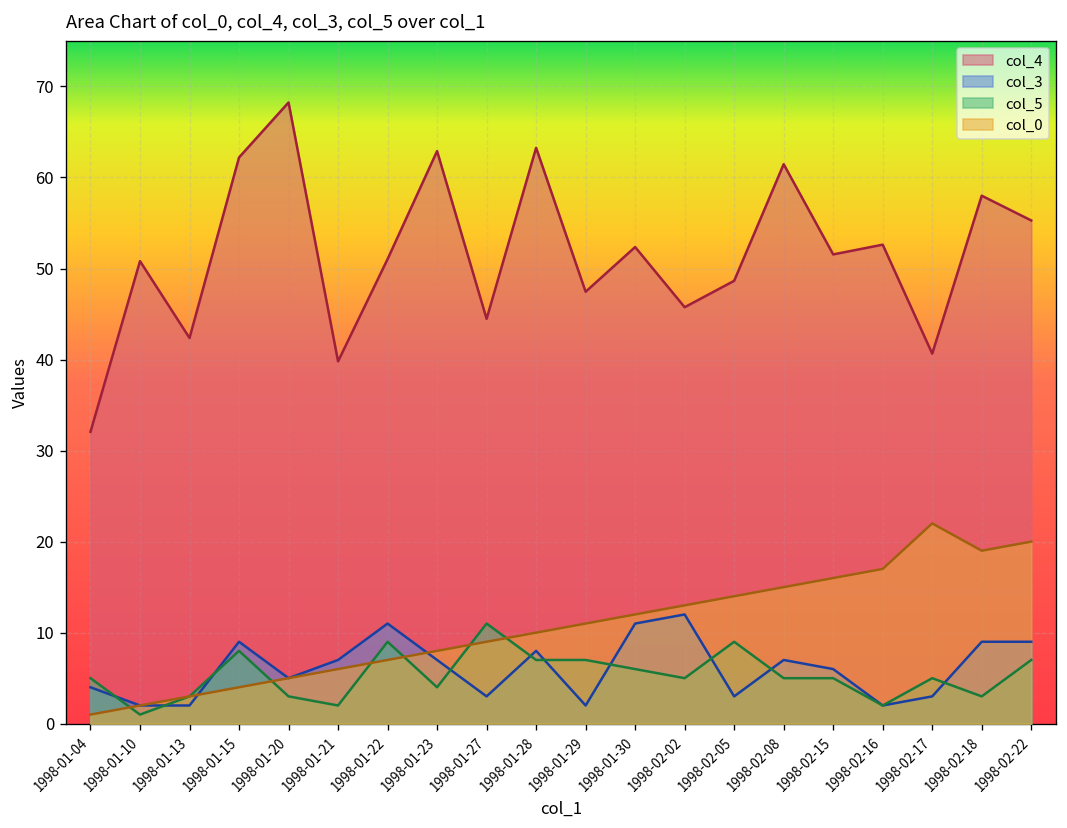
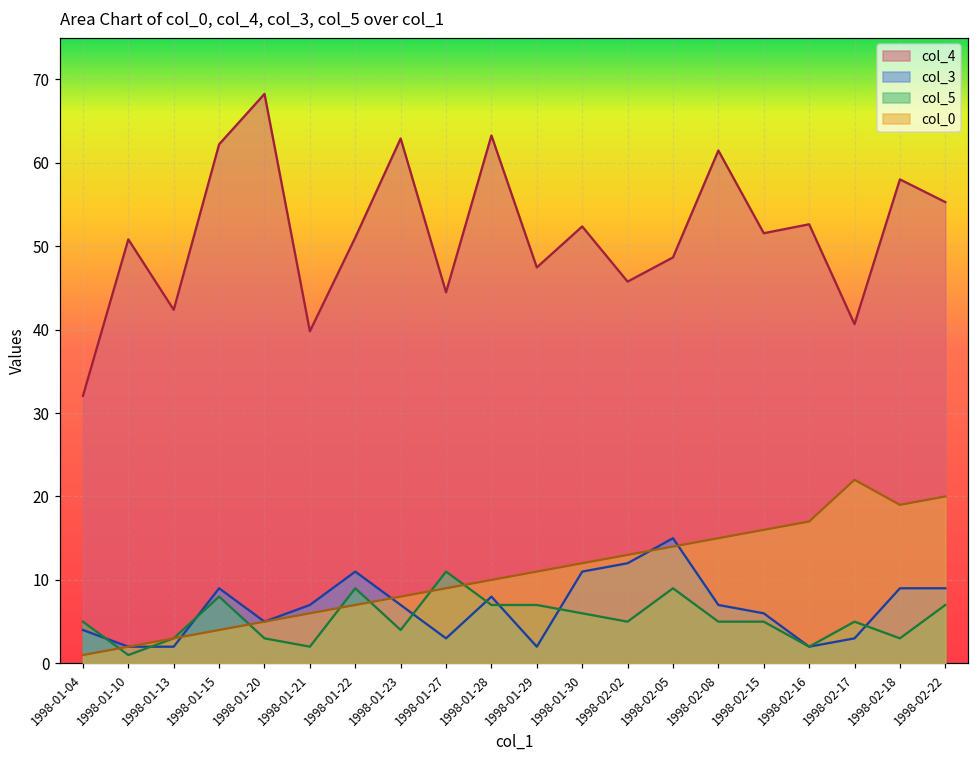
  {
    "col_4": {
      "1998-01-04": 32,
      "1998-01-10": 51,
      "1998-01-13": 42,
      "1998-01-15": 62,
      "1998-01-20": 68,
      "1998-01-21": 40,
      "1998-01-22": 51,
      "1998-01-23": 63,
      "1998-01-27": 44,
      "1998-01-28": 63,
      "1998-01-29": 47,
      "1998-01-30": 52,
      "1998-02-02": 46,
      "1998-02-05": 49,
      "1998-02-08": 61,
      "1998-02-15": 52,
      "1998-02-16": 53,
      "1998-02-17": 41,
      "1998-02-18": 58,
      "1998-02-22": 55
    },
    "col_3": {
      "1998-01-04": 4,
      "1998-01-13": 2,
      "1998-01-15": 9,
      "1998-01-21": 7,
      "1998-01-22": 11,
      "1998-01-23": 7,
      "1998-01-27": 3,
      "1998-01-28": 8,
      "1998-01-29": 2,
      "1998-01-30": 11,
      "1998-02-02": 12,
-     "1998-02-05": 3,
+     "1998-02-05": 15,
      "1998-02-08": 7,
      "1998-02-15": 6,
      "1998-02-17": 3,
      "1998-02-18": 9,
      "1998-02-22": 9
    },
    "col_5": {
      "1998-01-04": 5,
      "1998-01-10": 1,
      "1998-01-15": 8,
      "1998-01-20": 3,
      "1998-01-21": 2,
      "1998-01-22": 9,
      "1998-01-23": 4,
      "1998-01-27": 11,
      "1998-01-28": 7,
      "1998-01-29": 7,
      "1998-01-30": 6,
      "1998-02-02": 5,
      "1998-02-05": 9,
      "1998-02-08": 5,
      "1998-02-15": 5,
      "1998-02-17": 5,
      "1998-02-18": 3,
      "1998-02-22": 7
    },
    "col_0": {
      "1998-01-04": 1,
      "1998-01-15": 4,
      "1998-01-21": 6,
      "1998-01-22": 7,
      "1998-01-23": 8,
      "1998-01-27": 9,
      "1998-01-28": 10,
      "1998-01-29": 11,
      "1998-01-30": 12,
      "1998-02-02": 13,
      "1998-02-05": 14,
      "1998-02-08": 15,
      "1998-02-15": 16,
      "1998-02-16": 17,
      "1998-02-17": 22,
      "1998-02-18": 19,
      "1998-02-22": 20
    }
  }
